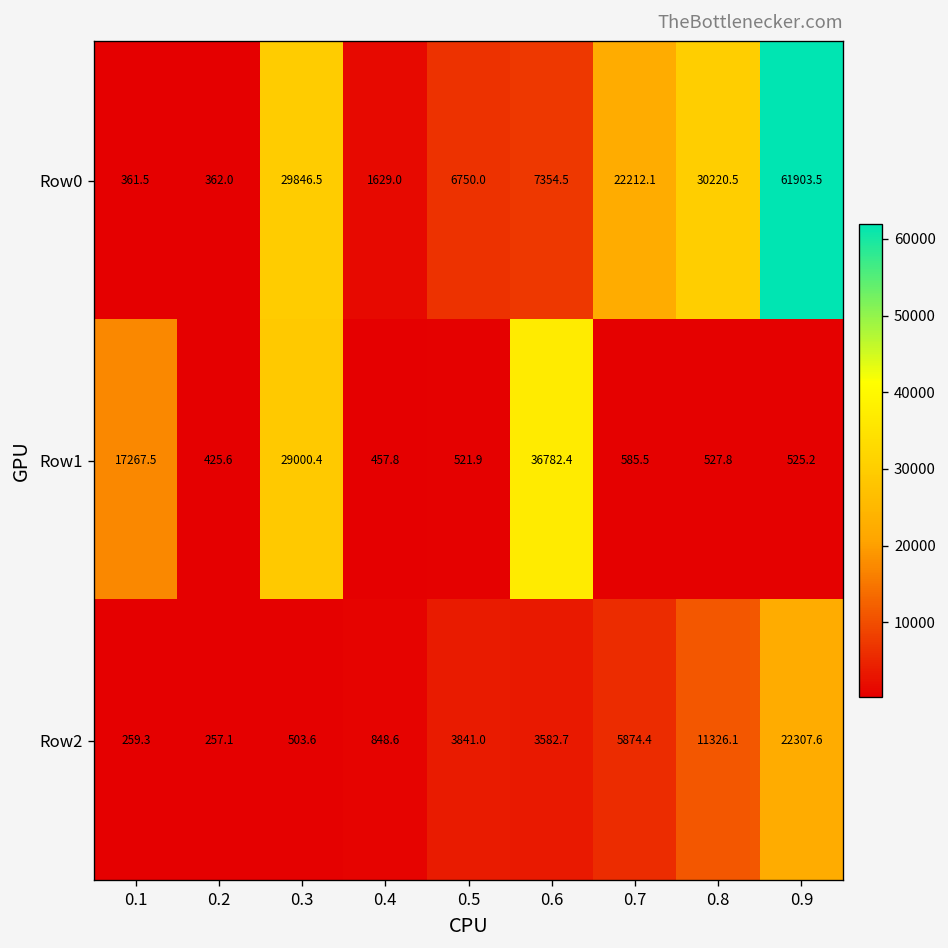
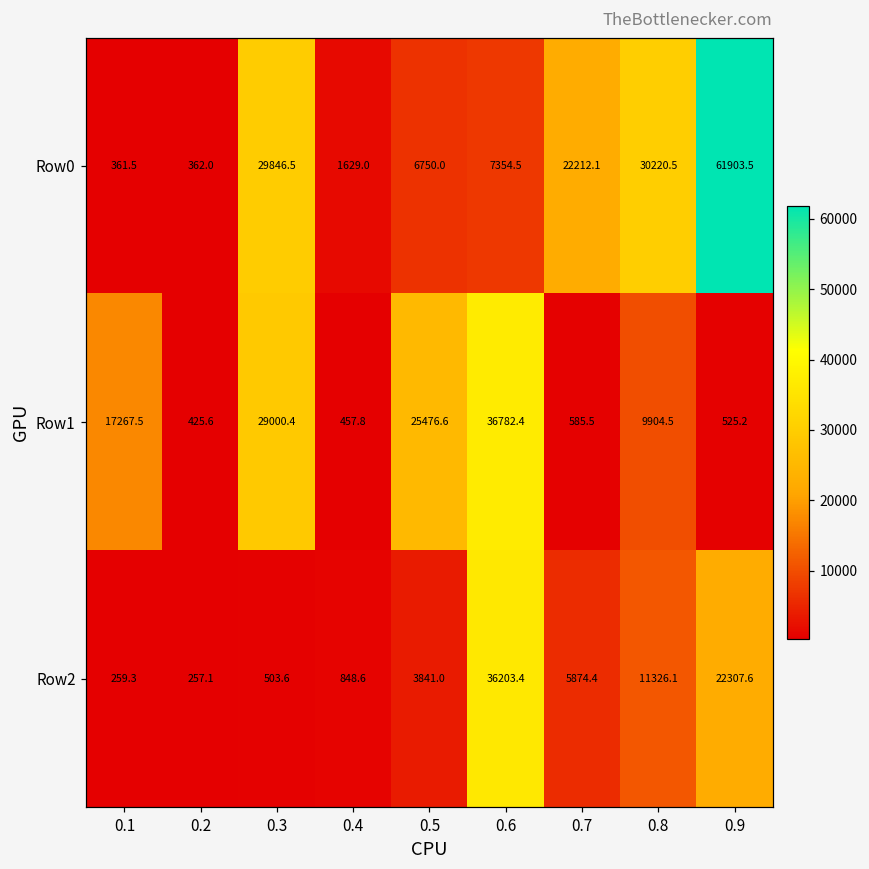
  {
    "Row0": {
      "0.1": 361.5,
      "0.2": 362.0,
      "0.3": 29846.5,
      "0.4": 1629.0,
      "0.5": 6750.0,
      "0.6": 7354.5,
      "0.7": 22212.1,
      "0.8": 30220.5,
      "0.9": 61903.5
    },
    "Row1": {
      "0.1": 17267.5,
      "0.2": 425.6,
      "0.3": 29000.4,
      "0.4": 457.8,
-     "0.5": 521.9,
+     "0.5": 25476.6,
      "0.6": 36782.4,
      "0.7": 585.5,
-     "0.8": 527.8,
+     "0.8": 9904.5,
      "0.9": 525.2
    },
    "Row2": {
      "0.1": 259.3,
      "0.2": 257.1,
      "0.3": 503.6,
      "0.4": 848.6,
      "0.5": 3841.0,
-     "0.6": 3582.7,
+     "0.6": 36203.4,
      "0.7": 5874.4,
      "0.8": 11326.1,
      "0.9": 22307.6
    }
  }
